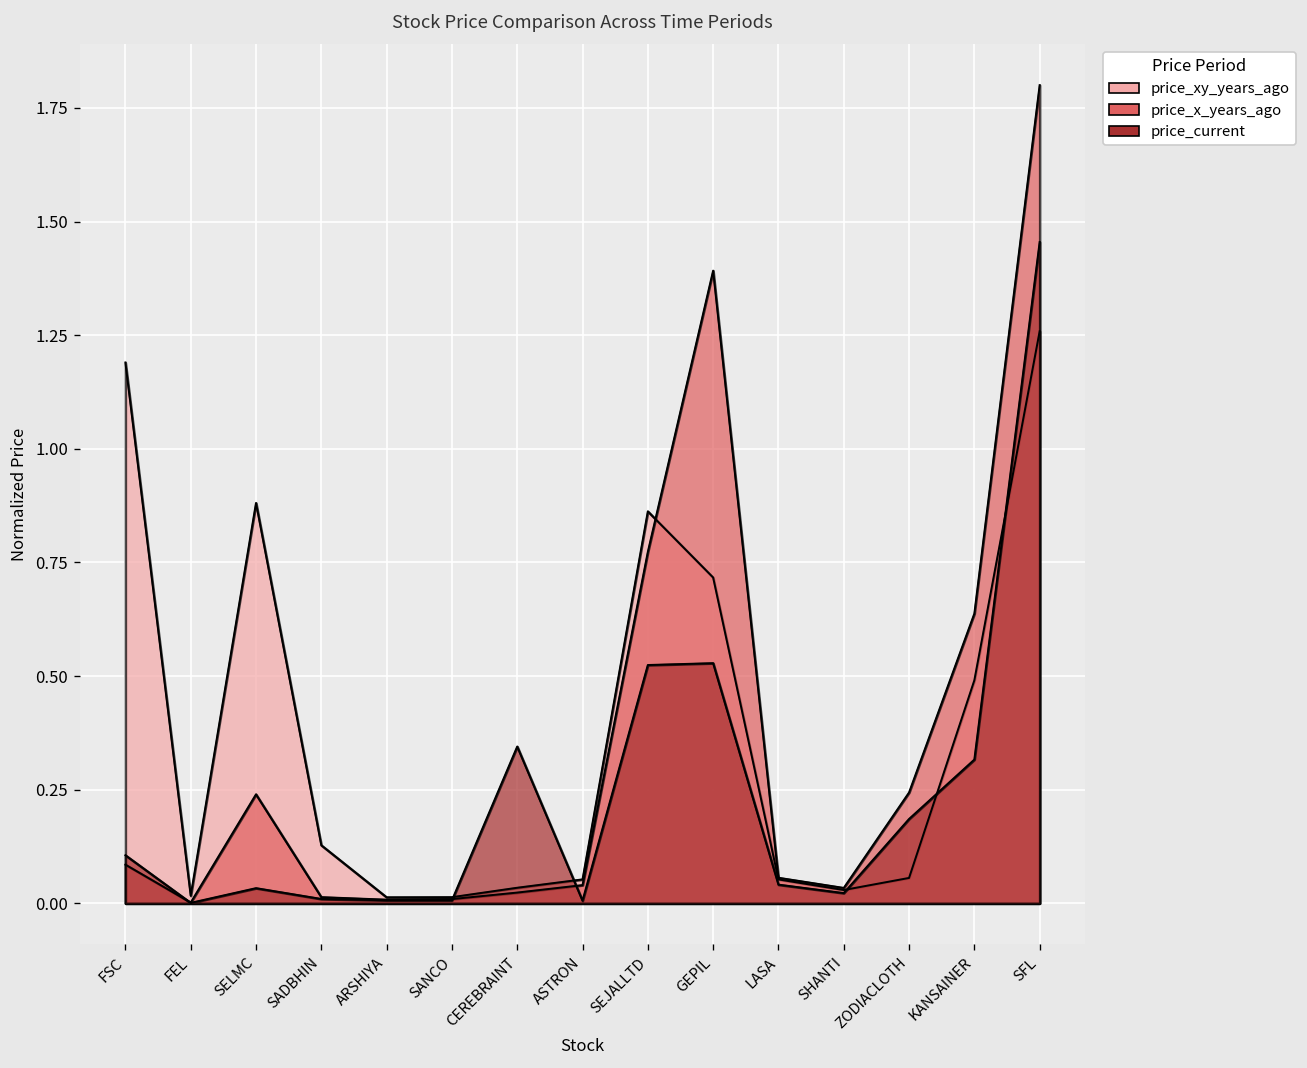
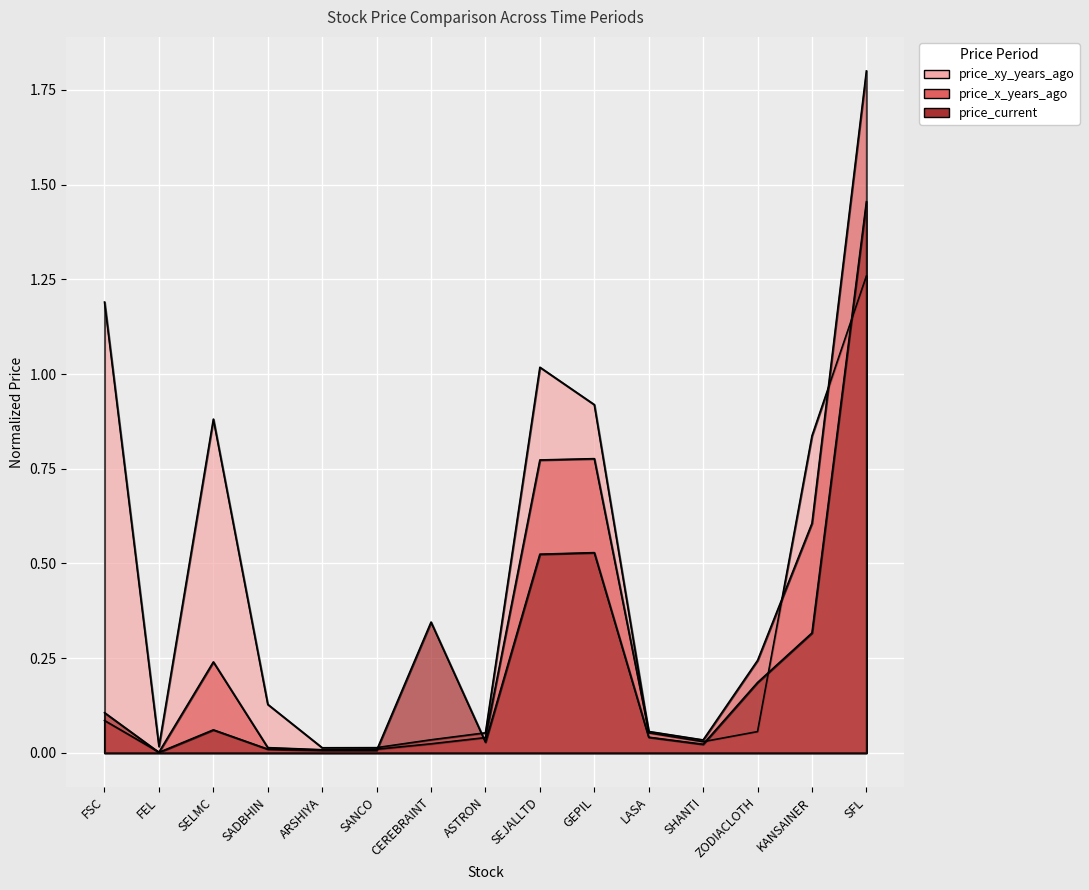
  {
    "price_xy_years_ago": {
      "FSC": 1.19,
      "FEL": 0.02,
      "SELMC": 0.88,
      "SADBHIN": 0.13,
      "CEREBRAINT": 0.03,
      "ASTRON": 0.05,
-     "SEJALLTD": 0.86,
-     "GEPIL": 0.72,
+     "SEJALLTD": 1.02,
+     "GEPIL": 0.92,
      "ZODIACLOTH": 0.06,
-     "KANSAINER": 0.49,
+     "KANSAINER": 0.84,
      "SFL": 1.26
    },
    "price_x_years_ago": {
      "FSC": 0.09,
      "SELMC": 0.24,
      "CEREBRAINT": 0.02,
      "ASTRON": 0.04,
      "SEJALLTD": 0.77,
-     "GEPIL": 1.39,
+     "GEPIL": 0.78,
      "ZODIACLOTH": 0.24,
-     "KANSAINER": 0.64,
+     "KANSAINER": 0.61,
      "SFL": 1.80
    },
    "price_current": {
      "FSC": 0.11,
-     "SELMC": 0.03,
+     "SELMC": 0.06,
      "CEREBRAINT": 0.35,
-     "ASTRON": 0.01,
+     "ASTRON": 0.03,
      "SEJALLTD": 0.52,
      "GEPIL": 0.53,
      "LASA": 0.04,
      "SHANTI": 0.02,
      "ZODIACLOTH": 0.19,
      "KANSAINER": 0.32,
      "SFL": 1.45
    }
  }
